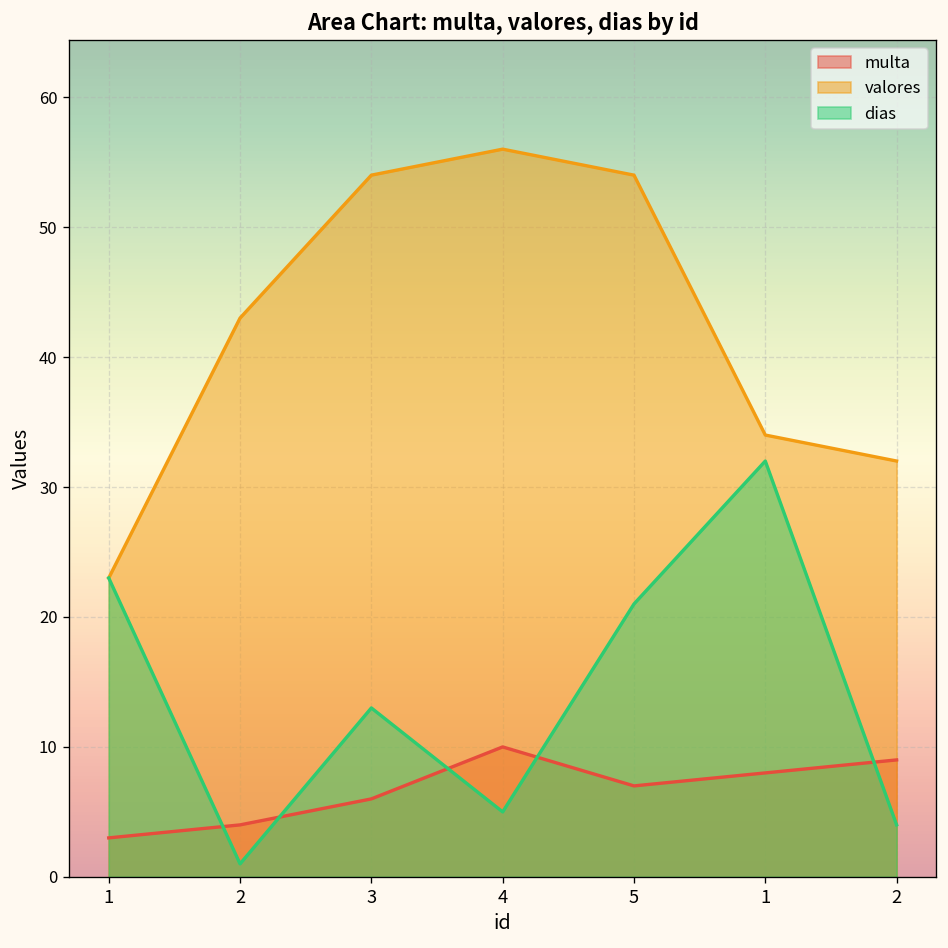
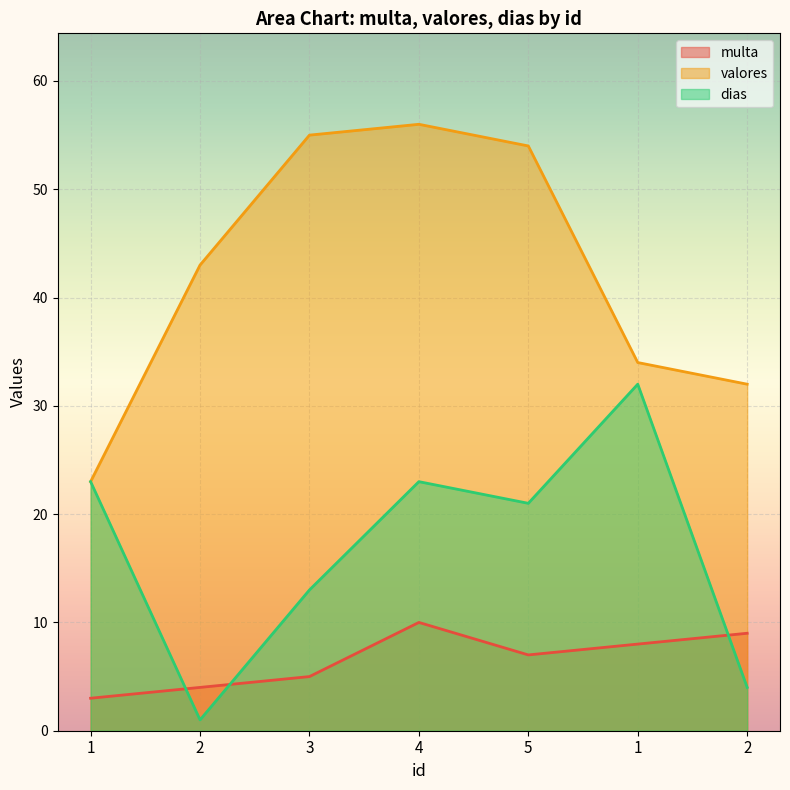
  {
    "multa": {
-     "3": 6,
+     "3": 5,
      "4": 10,
      "5": 7
    },
    "valores": {
-     "3": 54,
+     "3": 55,
      "4": 56,
      "5": 54
    },
    "dias": {
      "3": 13,
-     "4": 5,
+     "4": 23,
      "5": 21
    }
  }
